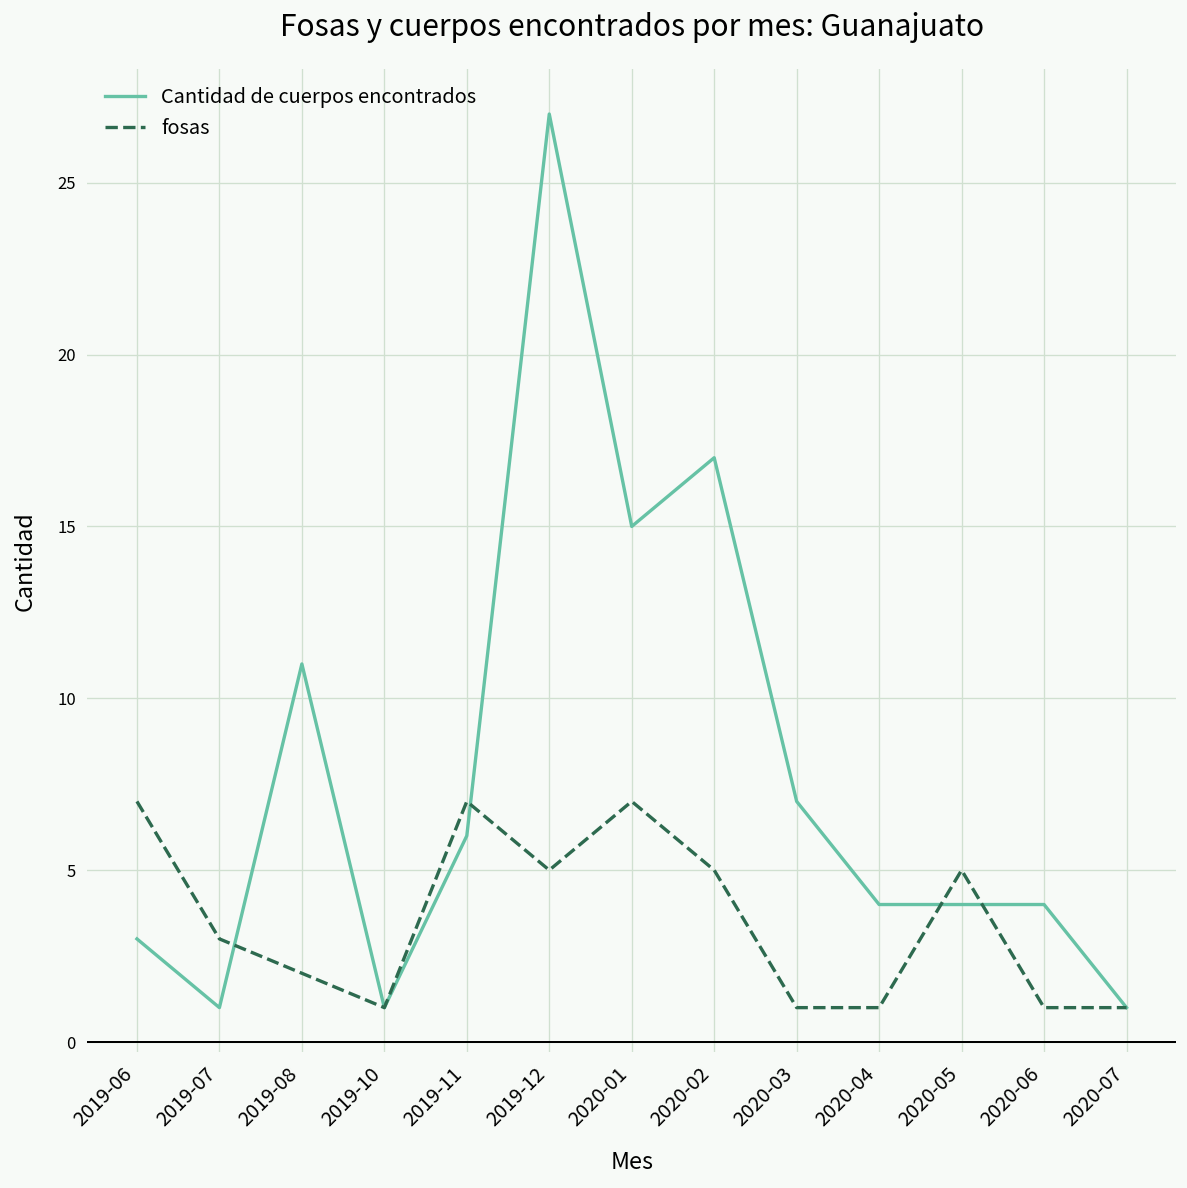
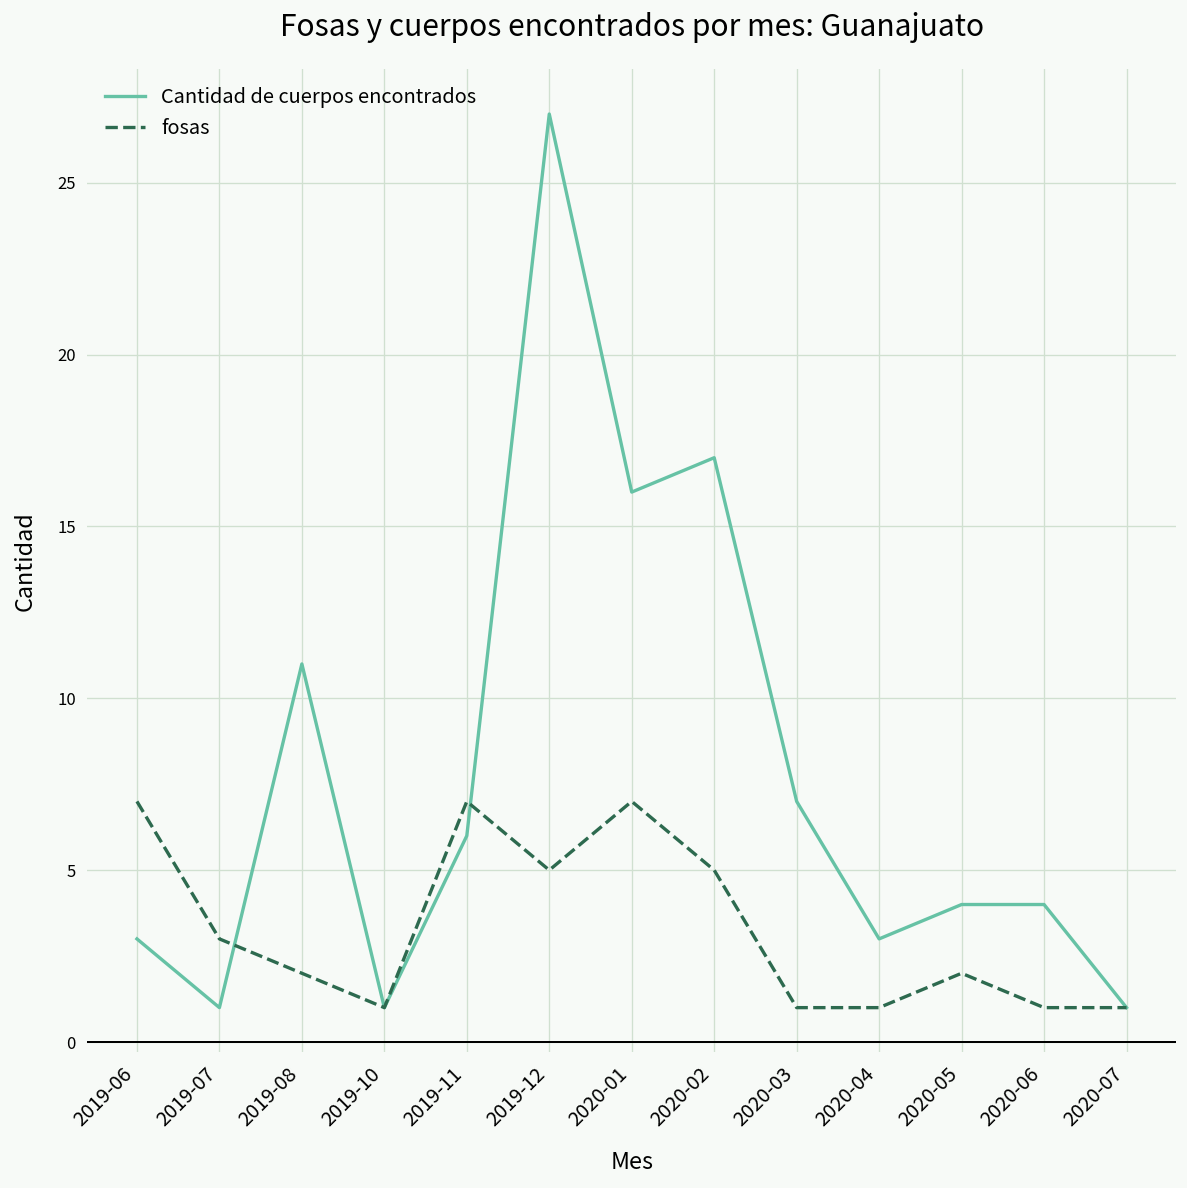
  {
    "Cantidad de cuerpos encontrados": {
      "2019-06": 3,
      "2019-07": 1,
      "2019-08": 11,
      "2019-11": 6,
      "2019-12": 27,
-     "2020-01": 15,
+     "2020-01": 16,
      "2020-02": 17,
      "2020-03": 7,
-     "2020-04": 4,
+     "2020-04": 3,
      "2020-05": 4,
      "2020-06": 4
    },
    "fosas": {
      "2019-06": 7,
      "2019-07": 3,
      "2019-08": 2,
      "2019-11": 7,
      "2019-12": 5,
      "2020-01": 7,
      "2020-02": 5,
      "2020-03": 1,
      "2020-04": 1,
-     "2020-05": 5,
+     "2020-05": 2,
      "2020-06": 1
    }
  }
